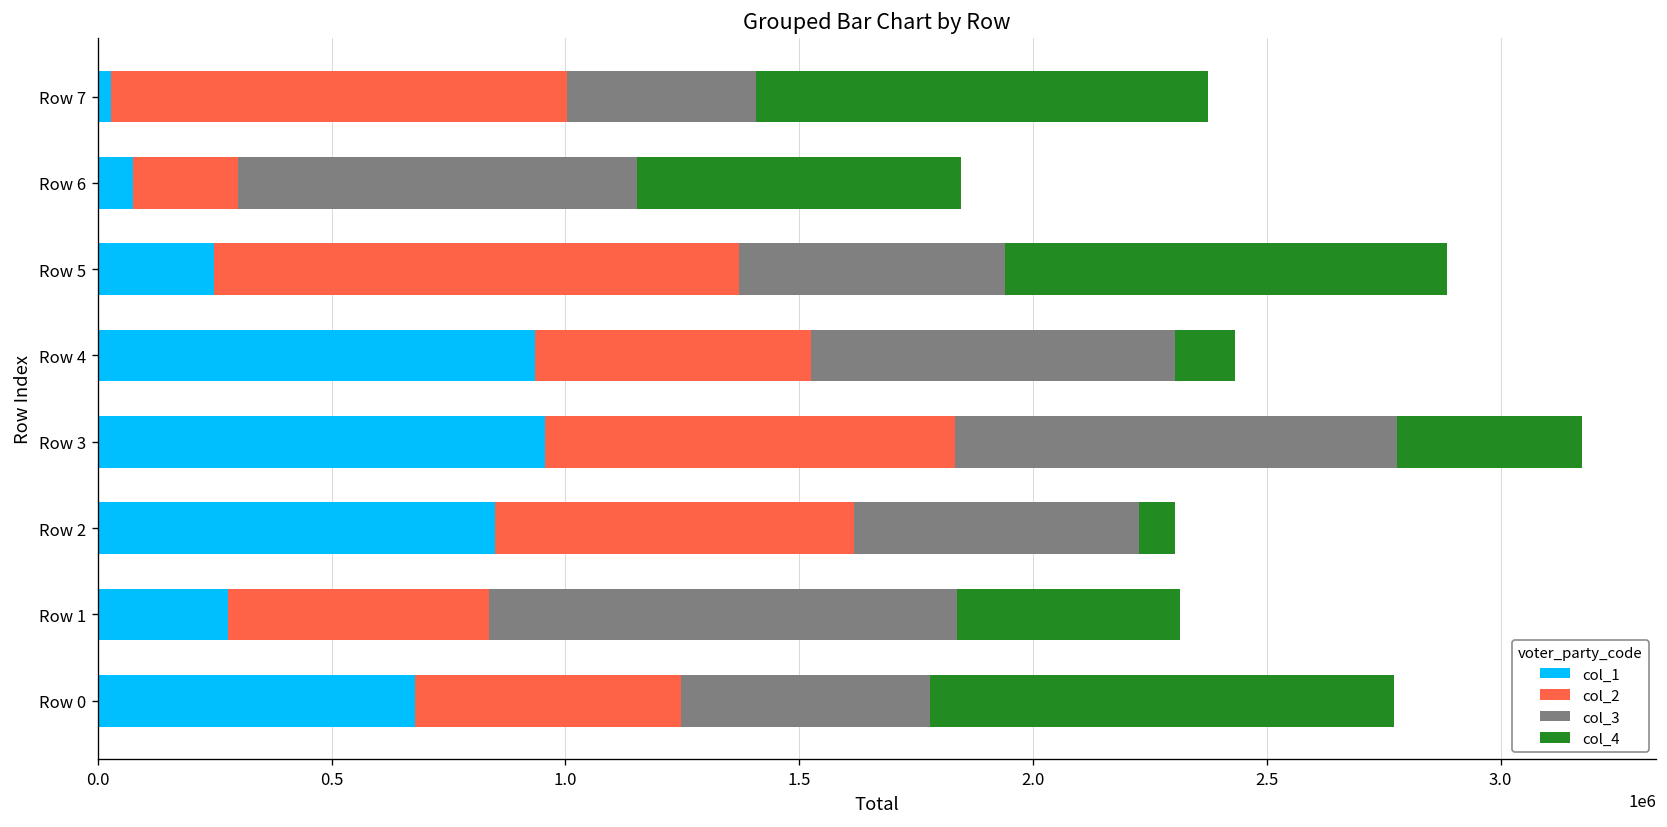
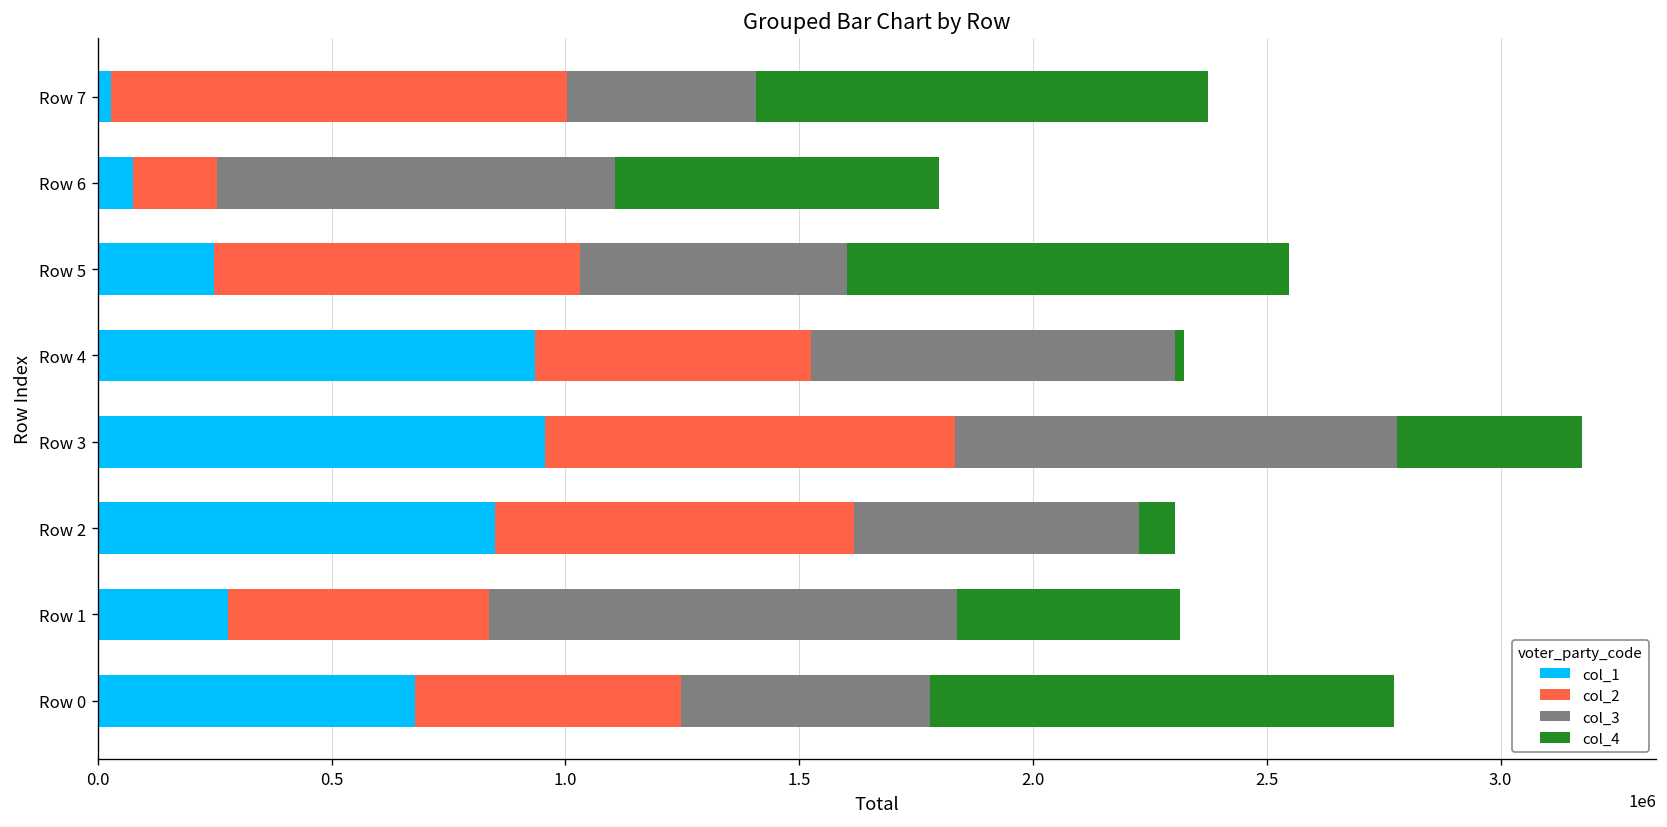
  {
    "col_1": {
      "Row 7": 30000,
      "Row 6": 80000,
      "Row 5": 250000,
      "Row 4": 930000,
      "Row 3": 960000,
      "Row 2": 850000,
      "Row 1": 280000,
      "Row 0": 680000
    },
    "col_2": {
      "Row 7": 970000,
-     "Row 6": 220000,
-     "Row 5": 1120000,
+     "Row 6": 180000,
+     "Row 5": 780000,
      "Row 4": 590000,
      "Row 3": 880000,
      "Row 2": 770000,
      "Row 1": 560000,
      "Row 0": 570000
    },
    "col_3": {
      "Row 7": 400000,
      "Row 6": 850000,
      "Row 5": 570000,
      "Row 4": 780000,
      "Row 3": 950000,
      "Row 2": 610000,
      "Row 1": 1000000,
      "Row 0": 530000
    },
    "col_4": {
      "Row 7": 970000,
      "Row 6": 690000,
      "Row 5": 940000,
-     "Row 4": 130000,
+     "Row 4": 20000,
      "Row 3": 400000,
      "Row 2": 80000,
      "Row 1": 480000,
      "Row 0": 990000
    }
  }
